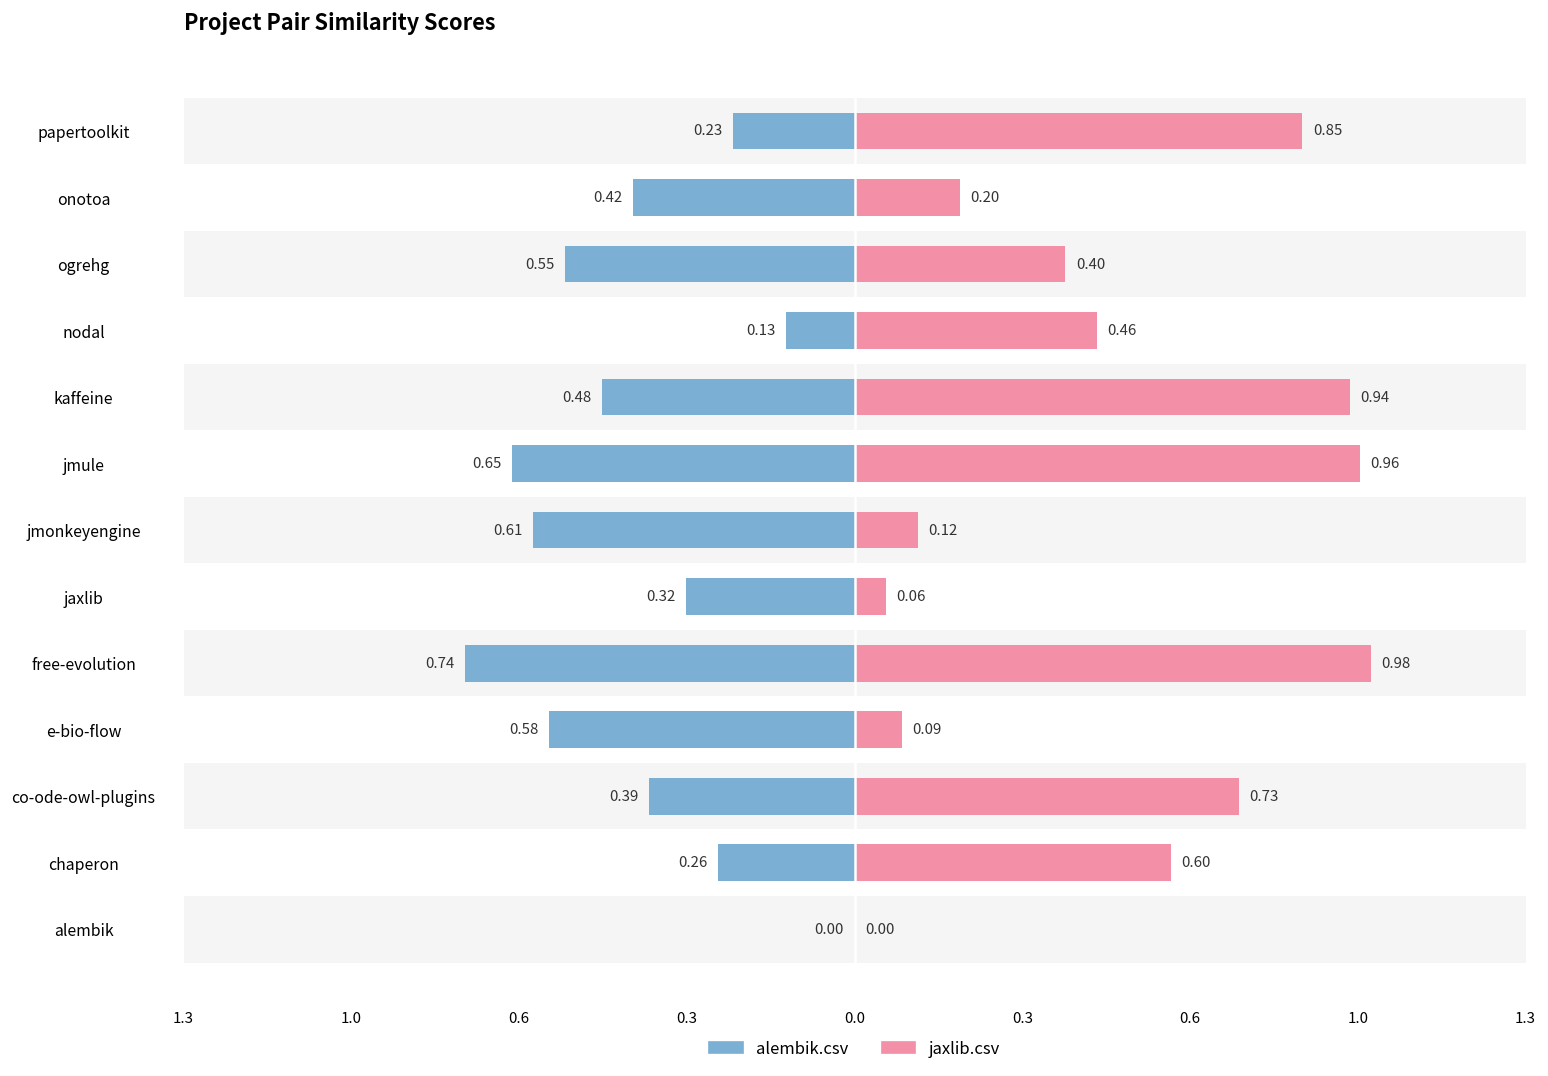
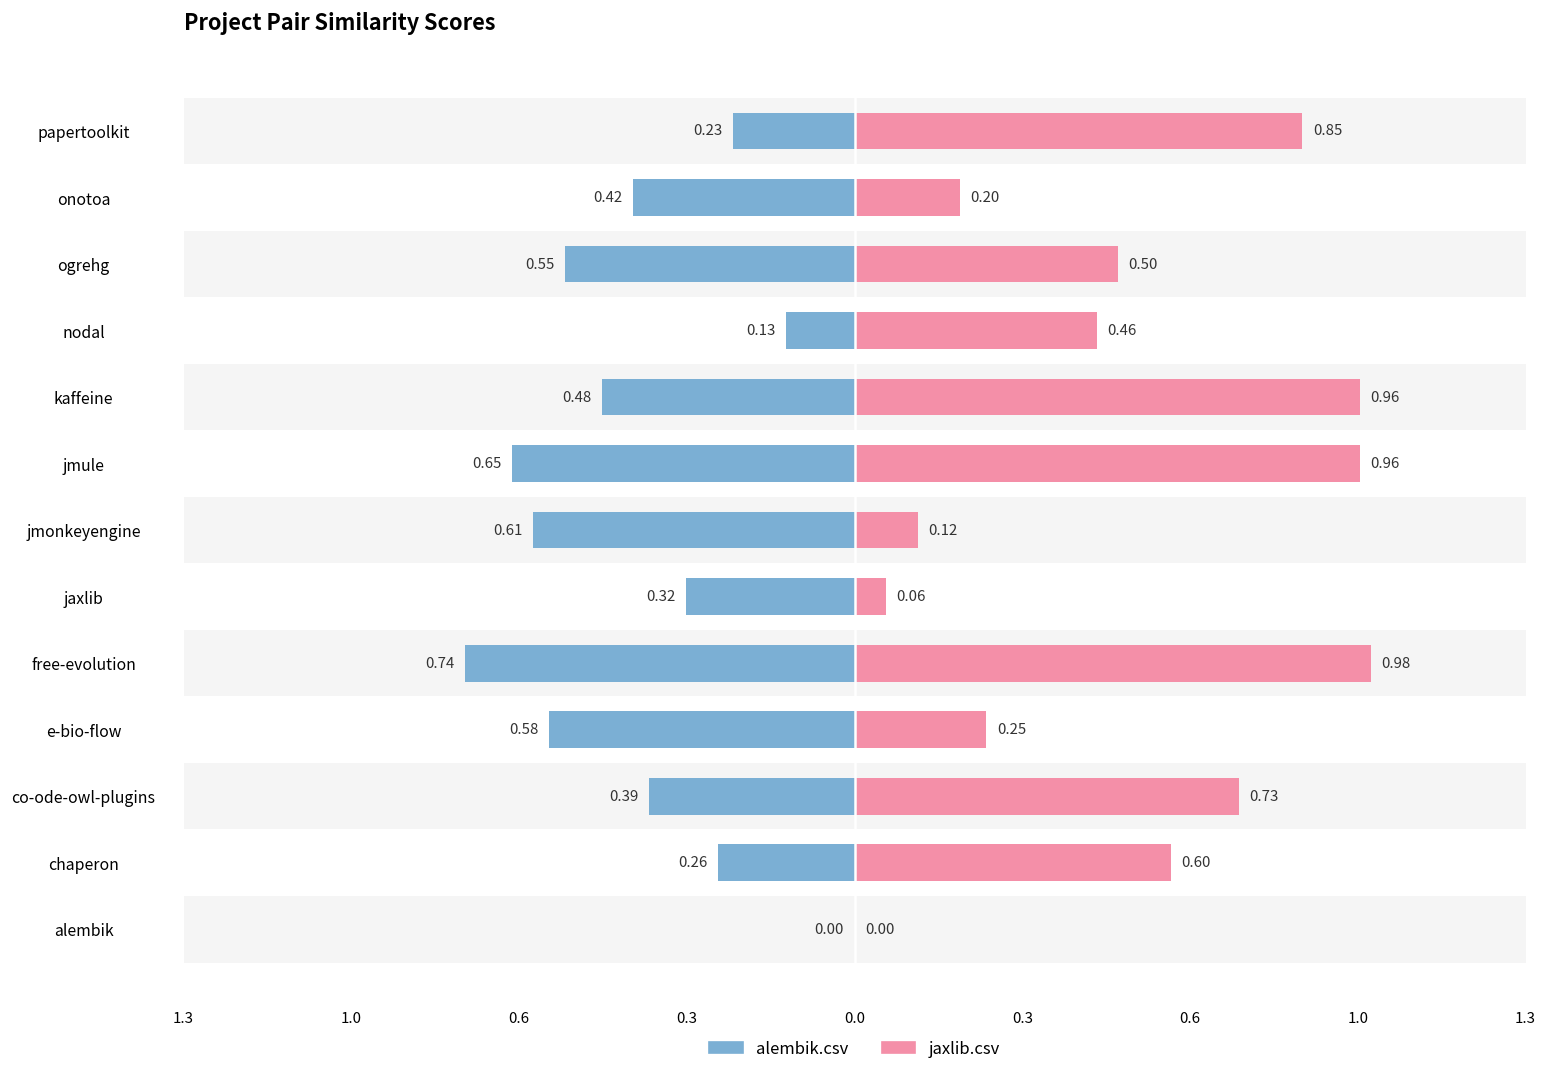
  {
    "alembik.csv": {
      "alembik": 0.00
    },
    "jaxlib.csv": {
      "papertoolkit": 0.85,
      "onotoa": 0.20,
-     "ogrehg": 0.40,
+     "ogrehg": 0.50,
      "nodal": 0.46,
-     "kaffeine": 0.94,
+     "kaffeine": 0.96,
      "jmule": 0.96,
      "jmonkeyengine": 0.12,
      "jaxlib": 0.06,
      "free-evolution": 0.98,
-     "e-bio-flow": 0.09,
+     "e-bio-flow": 0.25,
      "co-ode-owl-plugins": 0.73,
      "chaperon": 0.60,
      "alembik": 0.00
    }
  }
